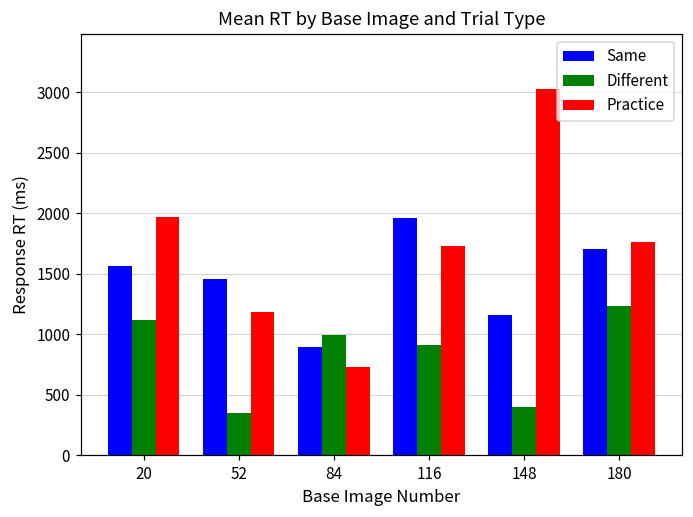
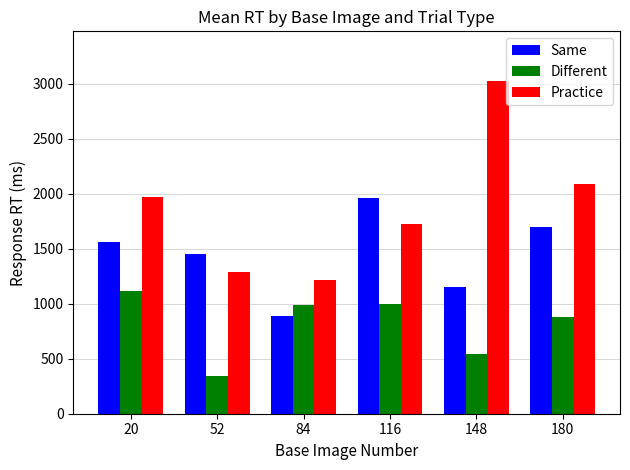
  {
    "Same": {
      "20": 1570,
      "52": 1450,
      "84": 890,
      "116": 1960,
      "148": 1160,
      "180": 1700
    },
    "Different": {
      "20": 1120,
      "52": 350,
      "84": 990,
-     "116": 910,
-     "148": 400,
-     "180": 1230
+     "116": 990,
+     "148": 540,
+     "180": 880
    },
    "Practice": {
      "20": 1970,
-     "52": 1180,
-     "84": 730,
+     "52": 1290,
+     "84": 1220,
      "116": 1730,
      "148": 3030,
-     "180": 1760
+     "180": 2090
    }
  }
